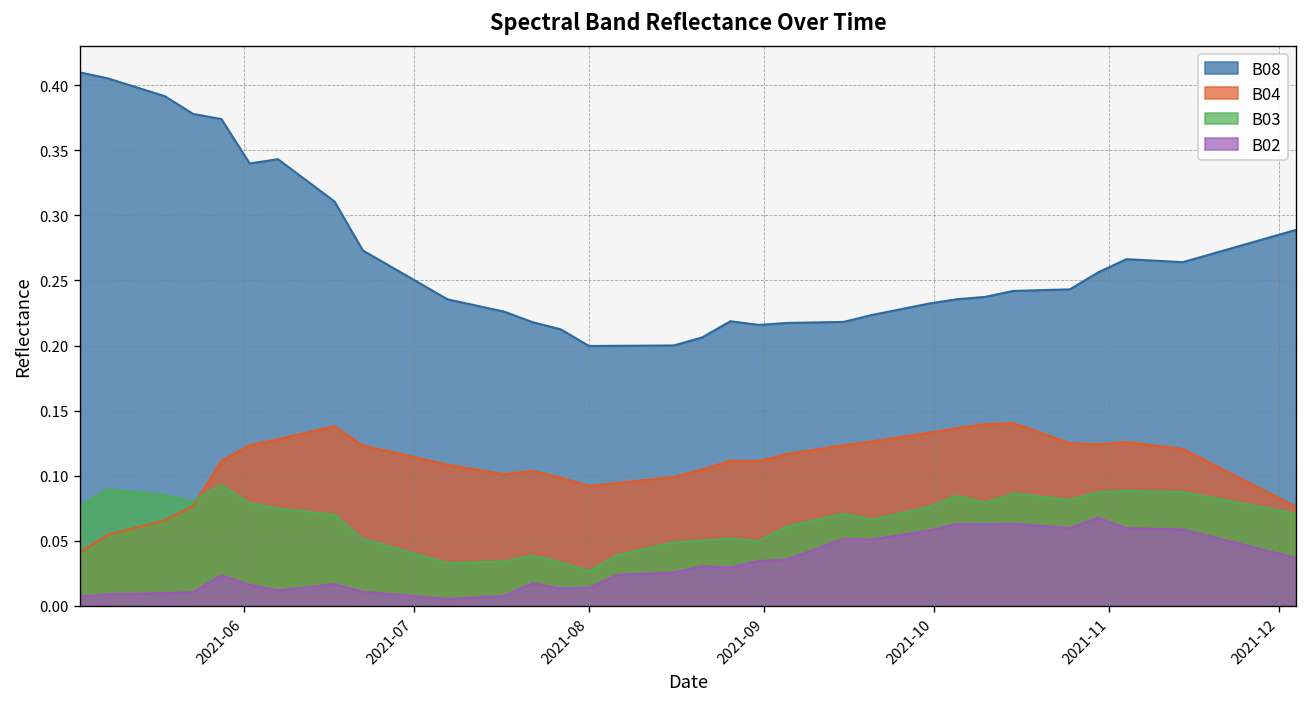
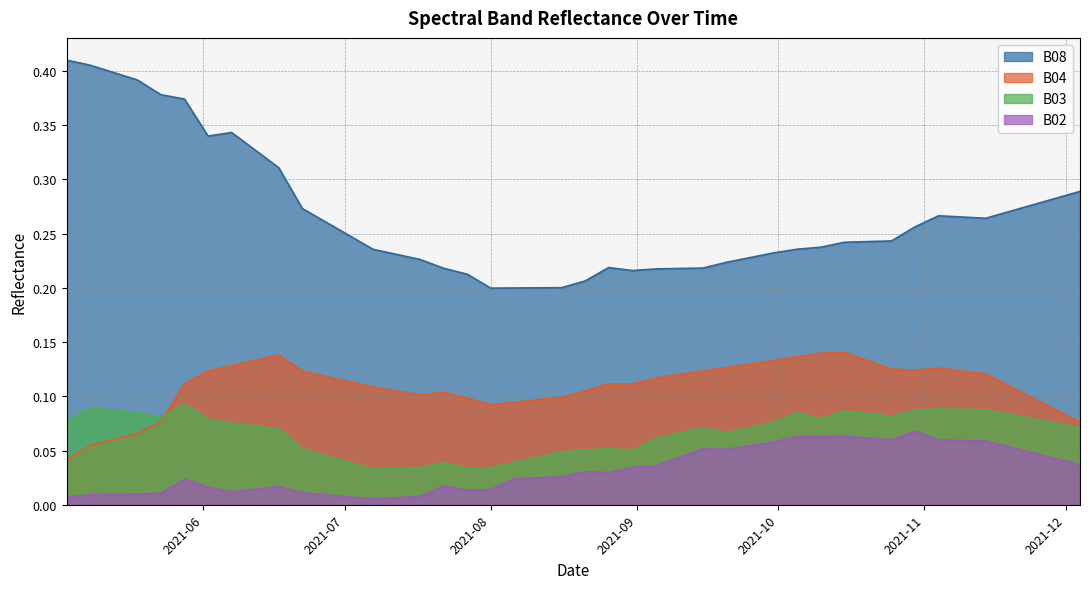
  {
    "B08": {
      "2021-08": 0.200
    },
    "B04": {
      "2021-08": 0.092
    },
    "B03": {
-     "2021-08": 0.027
+     "2021-08": 0.034
    },
    "B02": {
      "2021-08": 0.014
    }
  }
